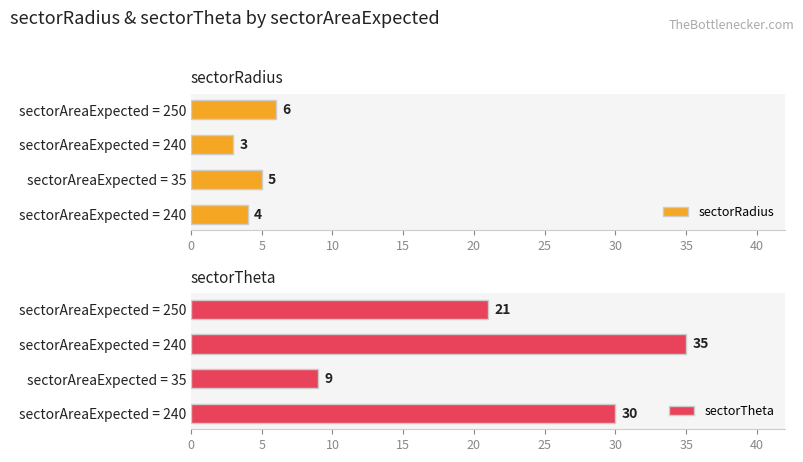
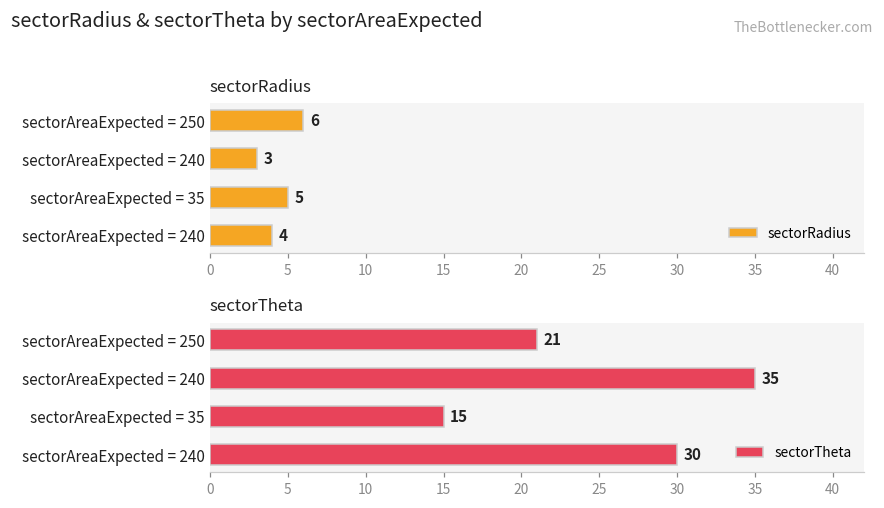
  {
    "sectorRadius": {
      "sectorAreaExpected = 250": 6,
      "sectorAreaExpected = 35": 5
    },
    "sectorTheta": {
      "sectorAreaExpected = 250": 21,
-     "sectorAreaExpected = 35": 9
+     "sectorAreaExpected = 35": 15
    }
  }
